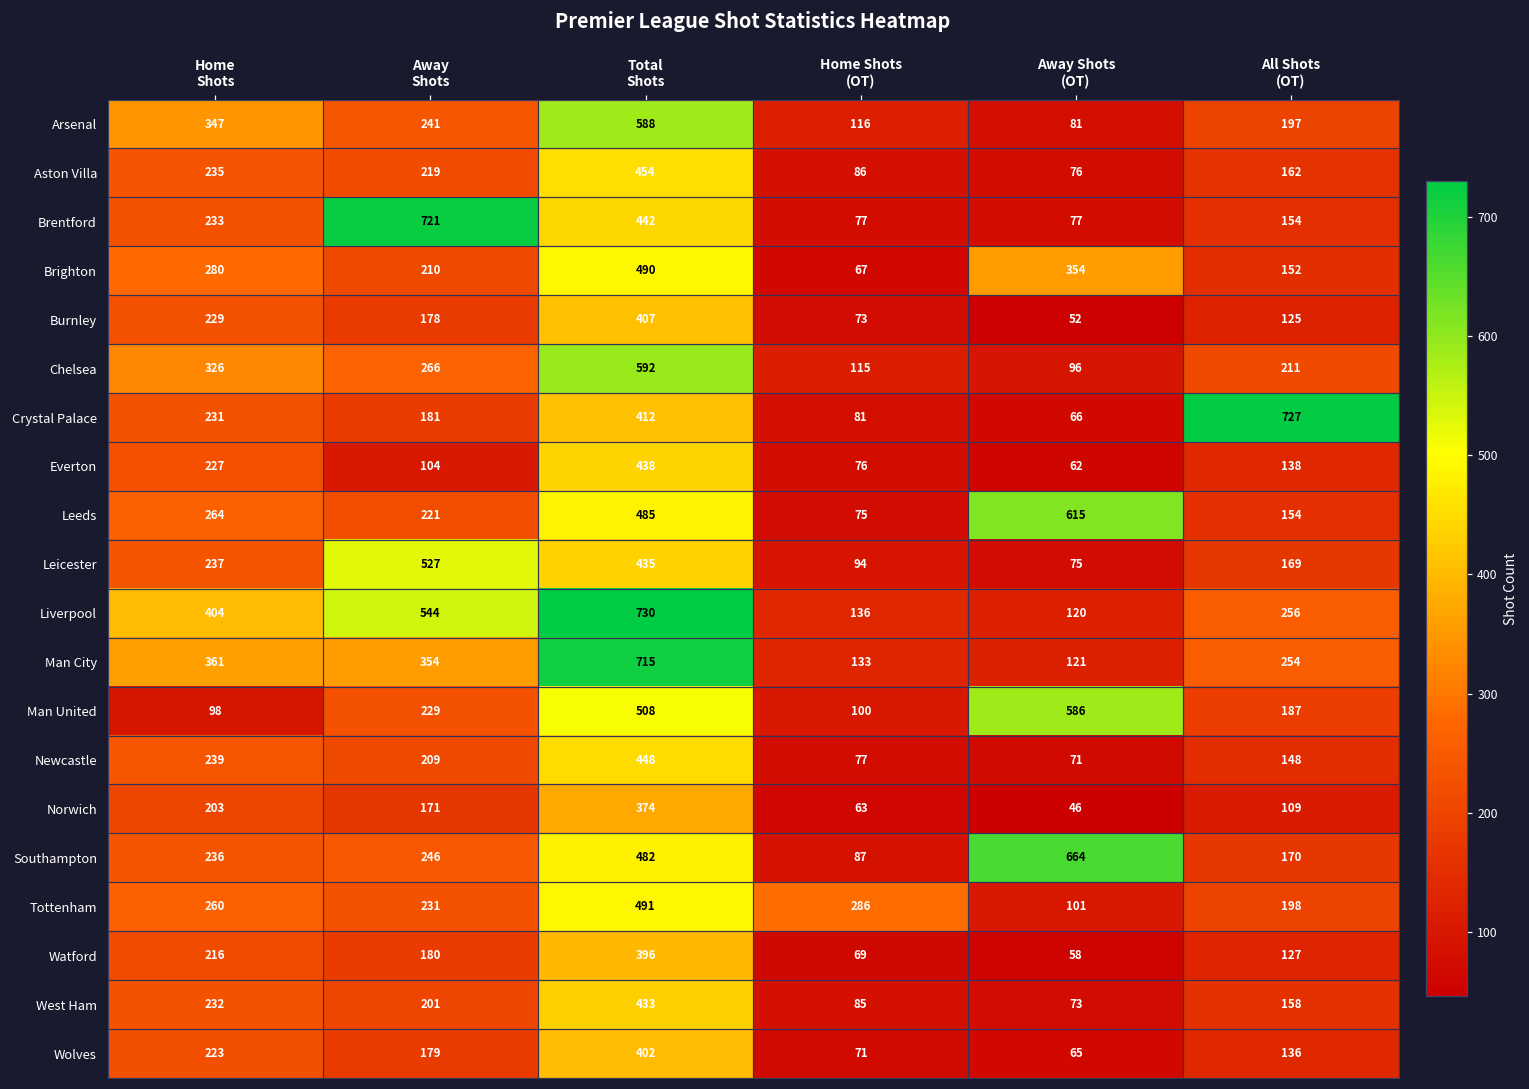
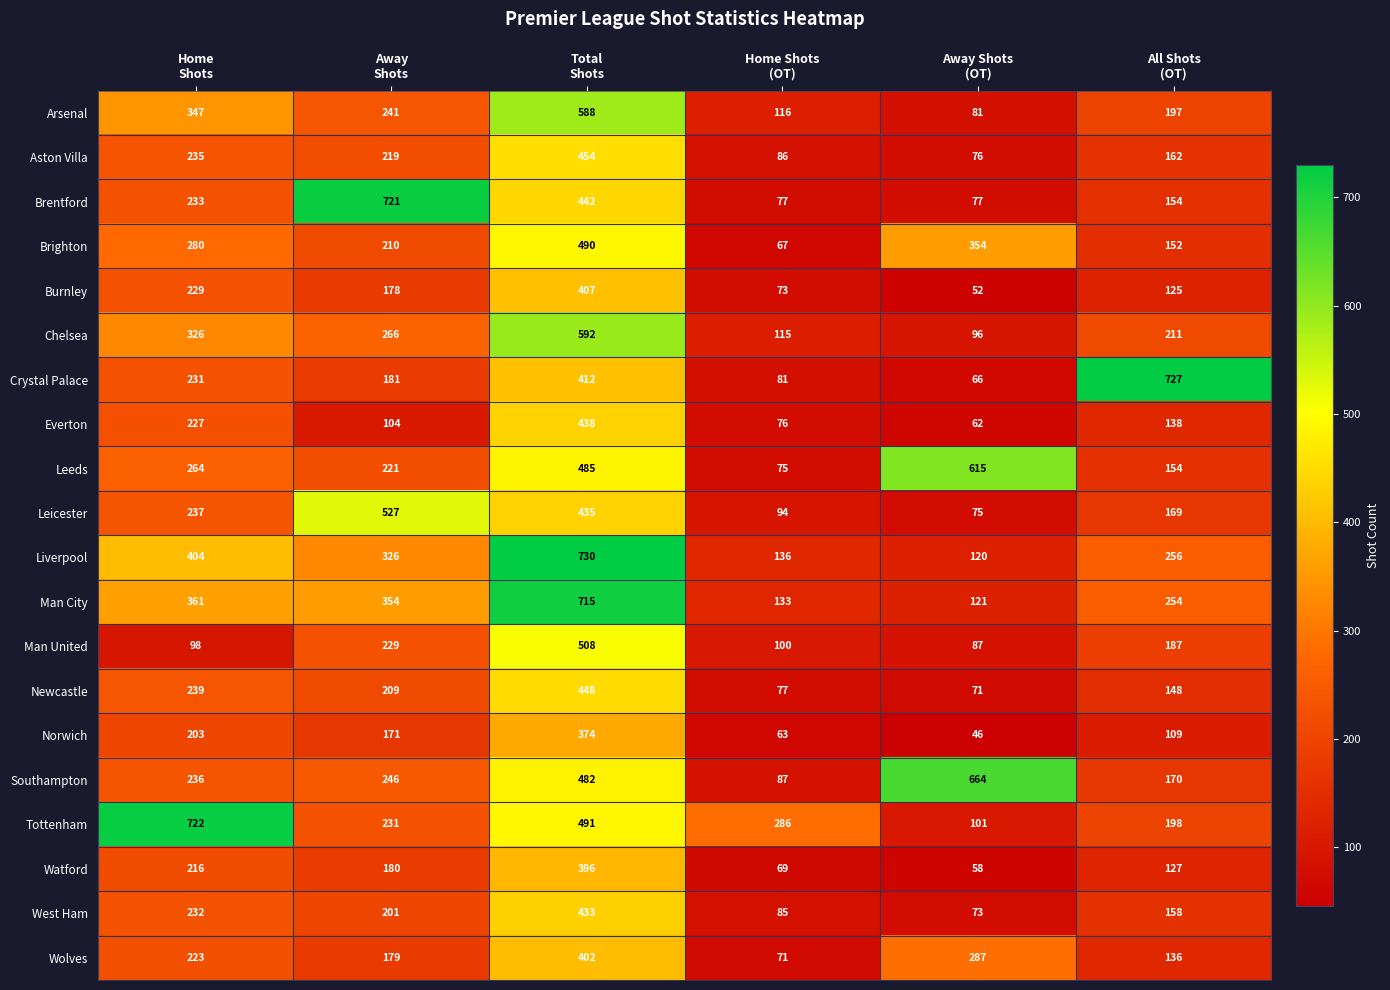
  {
    "Arsenal": {
      "Home Shots": 347,
      "Away Shots": 241,
      "Total Shots": 588,
      "Home Shots (OT)": 116,
      "Away Shots (OT)": 81,
      "All Shots (OT)": 197
    },
    "Aston Villa": {
      "Home Shots": 235,
      "Away Shots": 219,
      "Total Shots": 454,
      "Home Shots (OT)": 86,
      "Away Shots (OT)": 76,
      "All Shots (OT)": 162
    },
    "Brentford": {
      "Home Shots": 233,
      "Away Shots": 721,
      "Total Shots": 442,
      "Home Shots (OT)": 77,
      "Away Shots (OT)": 77,
      "All Shots (OT)": 154
    },
    "Brighton": {
      "Home Shots": 280,
      "Away Shots": 210,
      "Total Shots": 490,
      "Home Shots (OT)": 67,
      "Away Shots (OT)": 354,
      "All Shots (OT)": 152
    },
    "Burnley": {
      "Home Shots": 229,
      "Away Shots": 178,
      "Total Shots": 407,
      "Home Shots (OT)": 73,
      "Away Shots (OT)": 52,
      "All Shots (OT)": 125
    },
    "Chelsea": {
      "Home Shots": 326,
      "Away Shots": 266,
      "Total Shots": 592,
      "Home Shots (OT)": 115,
      "Away Shots (OT)": 96,
      "All Shots (OT)": 211
    },
    "Crystal Palace": {
      "Home Shots": 231,
      "Away Shots": 181,
      "Total Shots": 412,
      "Home Shots (OT)": 81,
      "Away Shots (OT)": 66,
      "All Shots (OT)": 727
    },
    "Everton": {
      "Home Shots": 227,
      "Away Shots": 104,
      "Total Shots": 438,
      "Home Shots (OT)": 76,
      "Away Shots (OT)": 62,
      "All Shots (OT)": 138
    },
    "Leeds": {
      "Home Shots": 264,
      "Away Shots": 221,
      "Total Shots": 485,
      "Home Shots (OT)": 75,
      "Away Shots (OT)": 615,
      "All Shots (OT)": 154
    },
    "Leicester": {
      "Home Shots": 237,
      "Away Shots": 527,
      "Total Shots": 435,
      "Home Shots (OT)": 94,
      "Away Shots (OT)": 75,
      "All Shots (OT)": 169
    },
    "Liverpool": {
      "Home Shots": 404,
-     "Away Shots": 544,
+     "Away Shots": 326,
      "Total Shots": 730,
      "Home Shots (OT)": 136,
      "Away Shots (OT)": 120,
      "All Shots (OT)": 256
    },
    "Man City": {
      "Home Shots": 361,
      "Away Shots": 354,
      "Total Shots": 715,
      "Home Shots (OT)": 133,
      "Away Shots (OT)": 121,
      "All Shots (OT)": 254
    },
    "Man United": {
      "Home Shots": 98,
      "Away Shots": 229,
      "Total Shots": 508,
      "Home Shots (OT)": 100,
-     "Away Shots (OT)": 586,
+     "Away Shots (OT)": 87,
      "All Shots (OT)": 187
    },
    "Newcastle": {
      "Home Shots": 239,
      "Away Shots": 209,
      "Total Shots": 448,
      "Home Shots (OT)": 77,
      "Away Shots (OT)": 71,
      "All Shots (OT)": 148
    },
    "Norwich": {
      "Home Shots": 203,
      "Away Shots": 171,
      "Total Shots": 374,
      "Home Shots (OT)": 63,
      "Away Shots (OT)": 46,
      "All Shots (OT)": 109
    },
    "Southampton": {
      "Home Shots": 236,
      "Away Shots": 246,
      "Total Shots": 482,
      "Home Shots (OT)": 87,
      "Away Shots (OT)": 664,
      "All Shots (OT)": 170
    },
    "Tottenham": {
-     "Home Shots": 260,
+     "Home Shots": 722,
      "Away Shots": 231,
      "Total Shots": 491,
      "Home Shots (OT)": 286,
      "Away Shots (OT)": 101,
      "All Shots (OT)": 198
    },
    "Watford": {
      "Home Shots": 216,
      "Away Shots": 180,
      "Total Shots": 396,
      "Home Shots (OT)": 69,
      "Away Shots (OT)": 58,
      "All Shots (OT)": 127
    },
    "West Ham": {
      "Home Shots": 232,
      "Away Shots": 201,
      "Total Shots": 433,
      "Home Shots (OT)": 85,
      "Away Shots (OT)": 73,
      "All Shots (OT)": 158
    },
    "Wolves": {
      "Home Shots": 223,
      "Away Shots": 179,
      "Total Shots": 402,
      "Home Shots (OT)": 71,
-     "Away Shots (OT)": 65,
+     "Away Shots (OT)": 287,
      "All Shots (OT)": 136
    }
  }
